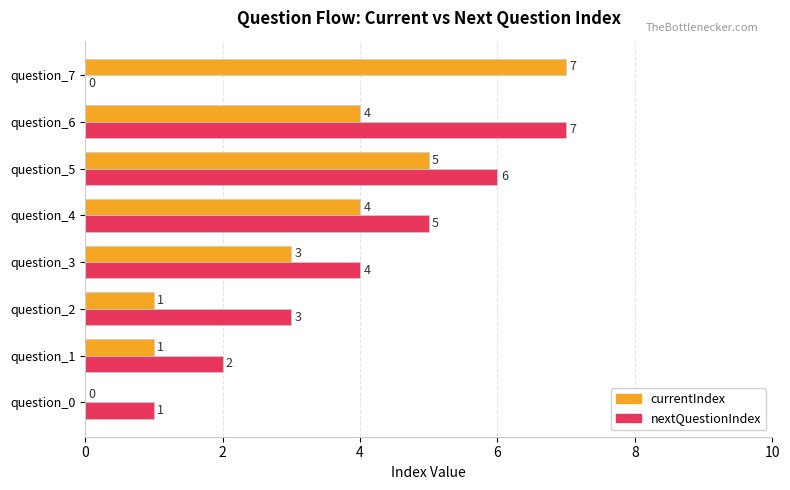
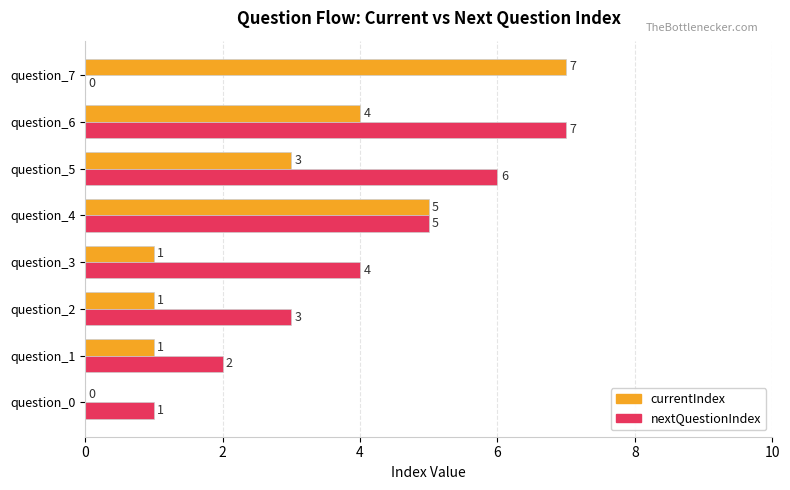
  {
    "currentIndex": {
      "question_7": 7,
      "question_6": 4,
-     "question_5": 5,
-     "question_4": 4,
-     "question_3": 3,
+     "question_5": 3,
+     "question_4": 5,
+     "question_3": 1,
      "question_2": 1,
      "question_1": 1,
      "question_0": 0
    },
    "nextQuestionIndex": {
      "question_7": 0,
      "question_6": 7,
      "question_5": 6,
      "question_4": 5,
      "question_3": 4,
      "question_2": 3,
      "question_1": 2,
      "question_0": 1
    }
  }
